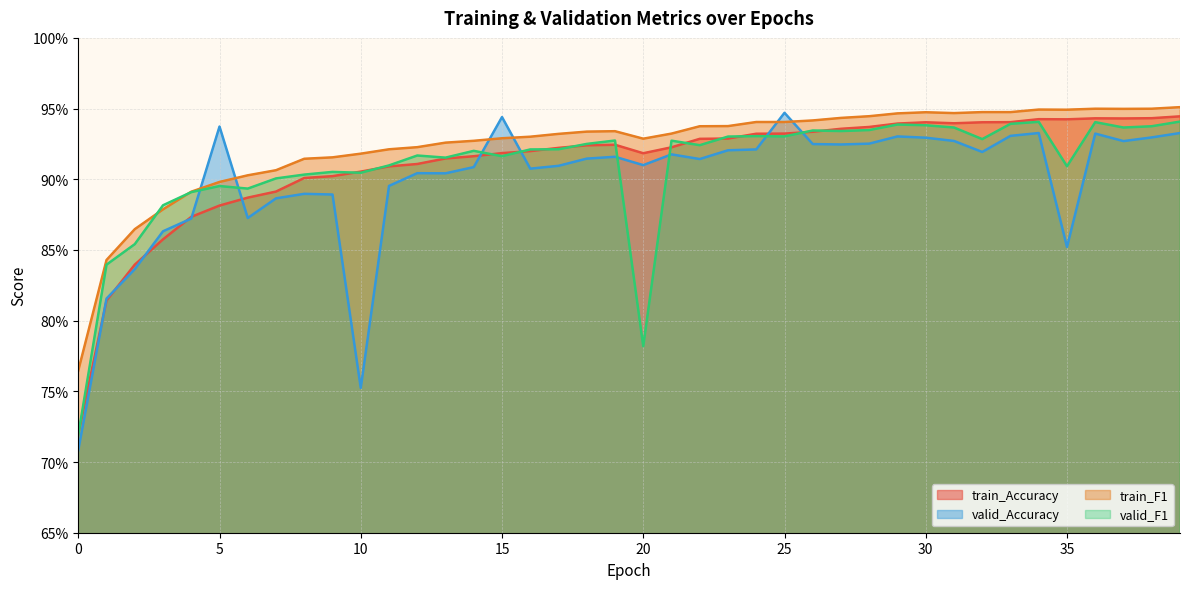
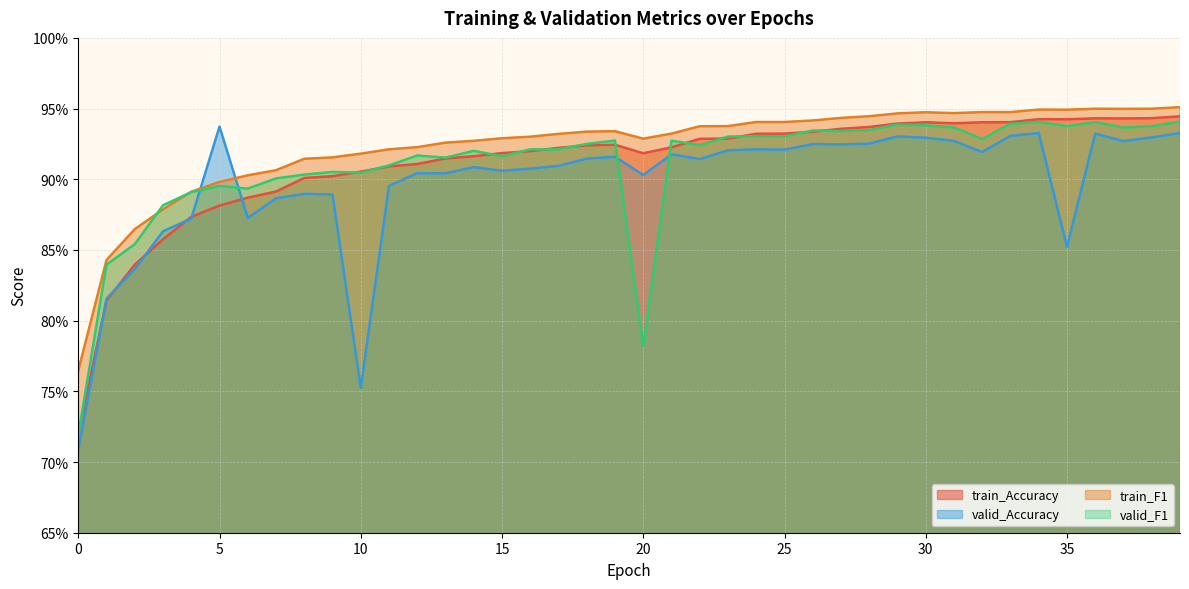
  {
    "valid_Accuracy": {
      "0": "70.8%",
      "5": "93.7%",
      "10": "75.2%",
-     "15": "94.4%",
-     "20": "91.0%",
-     "25": "94.7%",
+     "15": "90.6%",
+     "20": "90.3%",
+     "25": "92.1%",
      "30": "92.9%",
      "35": "85.2%"
    },
    "valid_F1": {
      "5": "89.5%",
      "15": "91.6%",
      "20": "78.2%",
      "25": "93.0%",
      "30": "93.8%",
-     "35": "90.9%"
+     "35": "93.8%"
    }
  }
